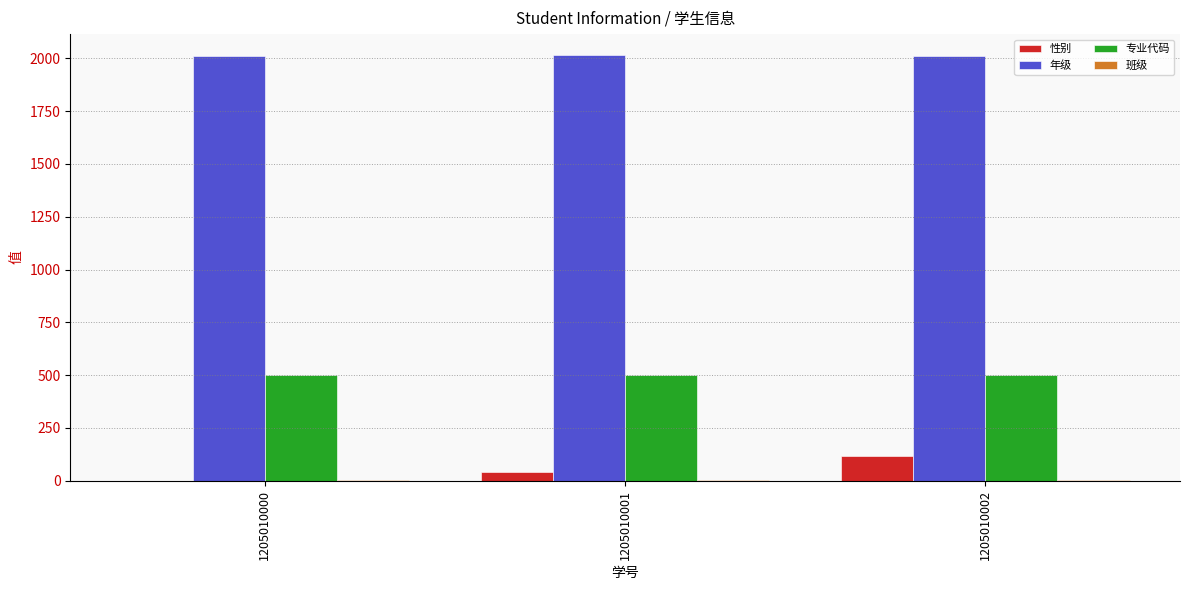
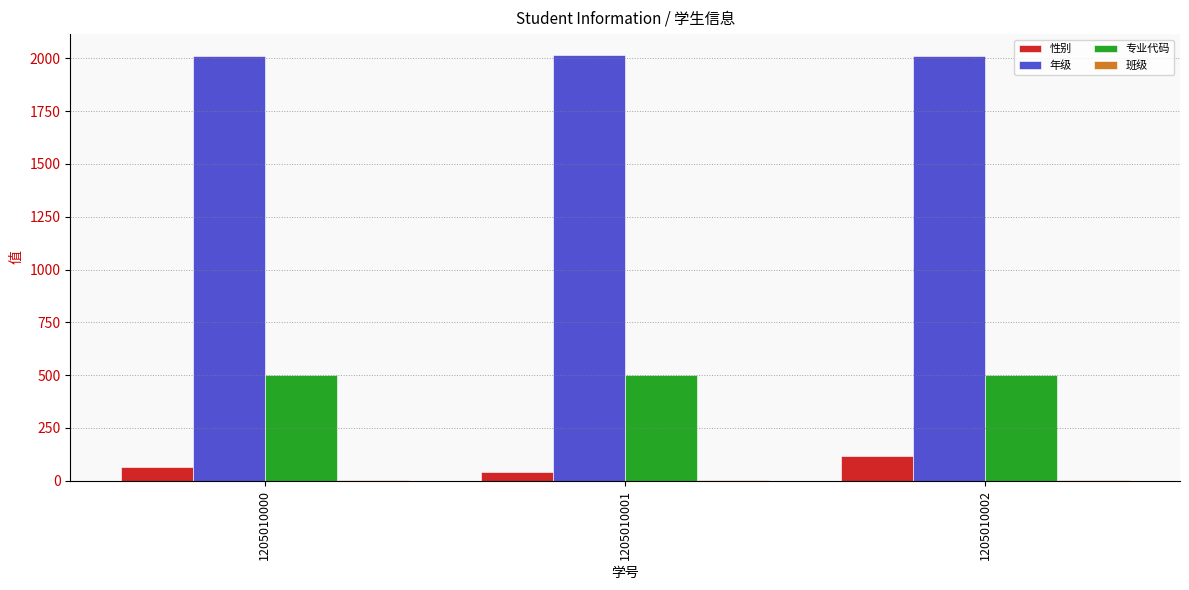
  {
    "性别": {
-     "1205010000": 0,
+     "1205010000": 70,
      "1205010001": 40,
      "1205010002": 120
    },
    "年级": {
      "1205010000": 2010,
      "1205010001": 2010,
      "1205010002": 2010
    },
    "专业代码": {
      "1205010000": 500,
      "1205010001": 500,
      "1205010002": 500
    }
  }
